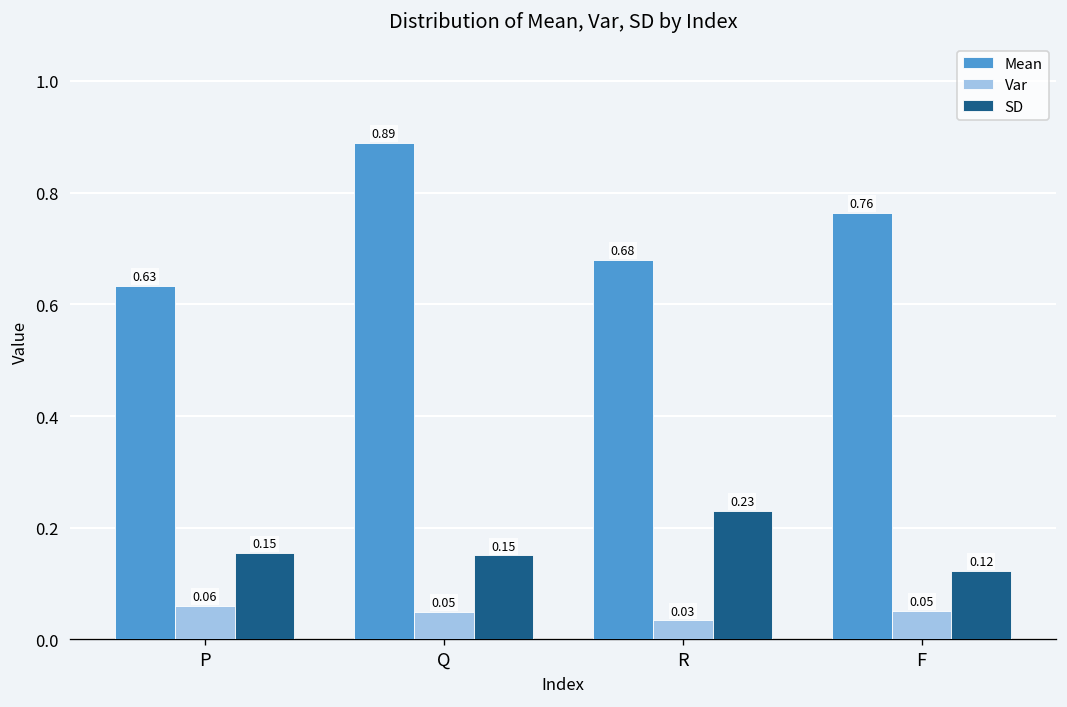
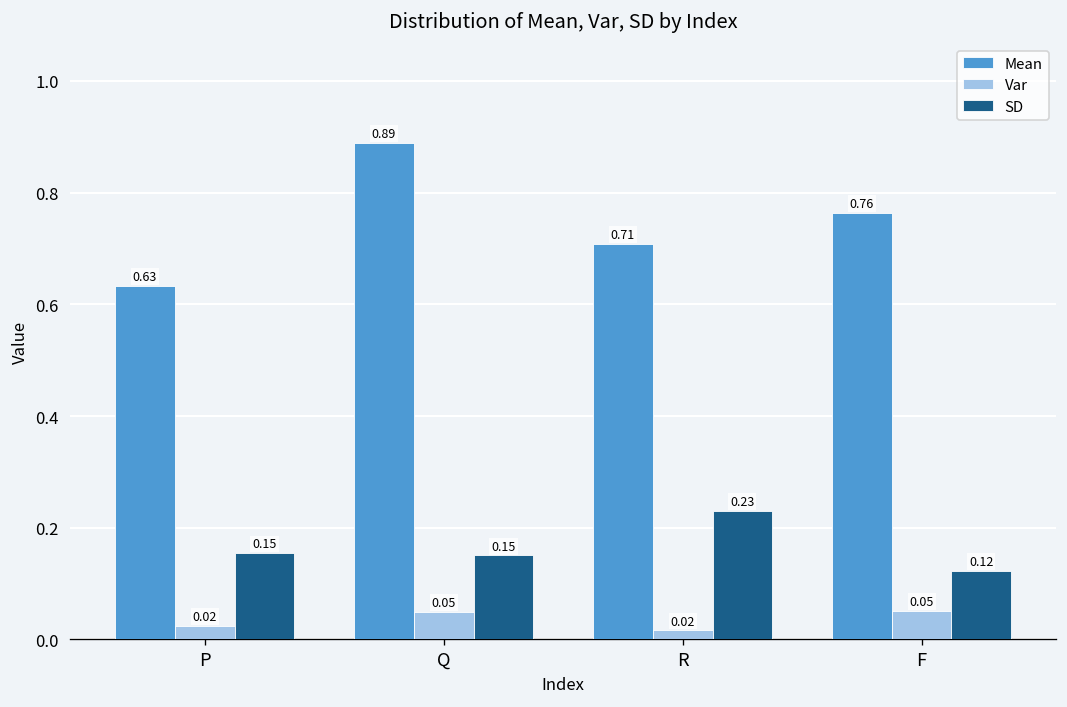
  {
    "Mean": {
-     "R": 0.68
+     "R": 0.71
    },
    "Var": {
-     "P": 0.06,
-     "R": 0.03
+     "P": 0.02,
+     "R": 0.02
    }
  }
